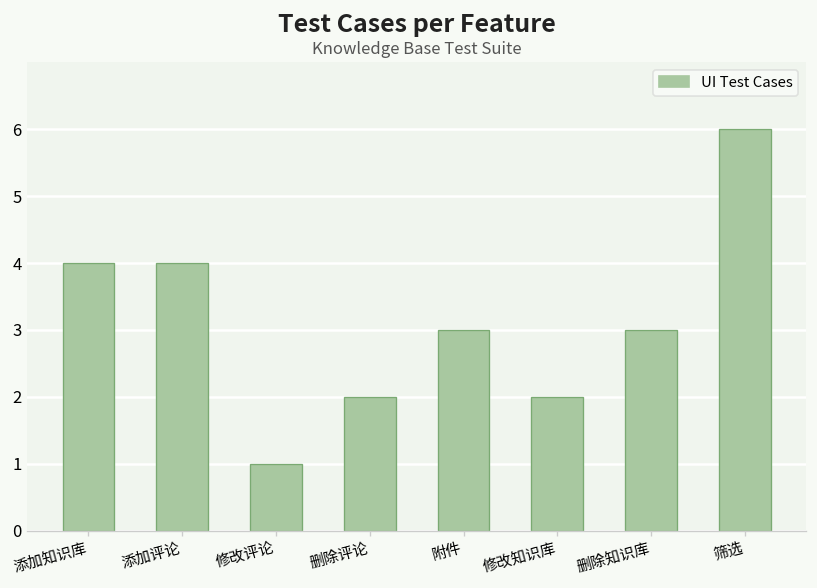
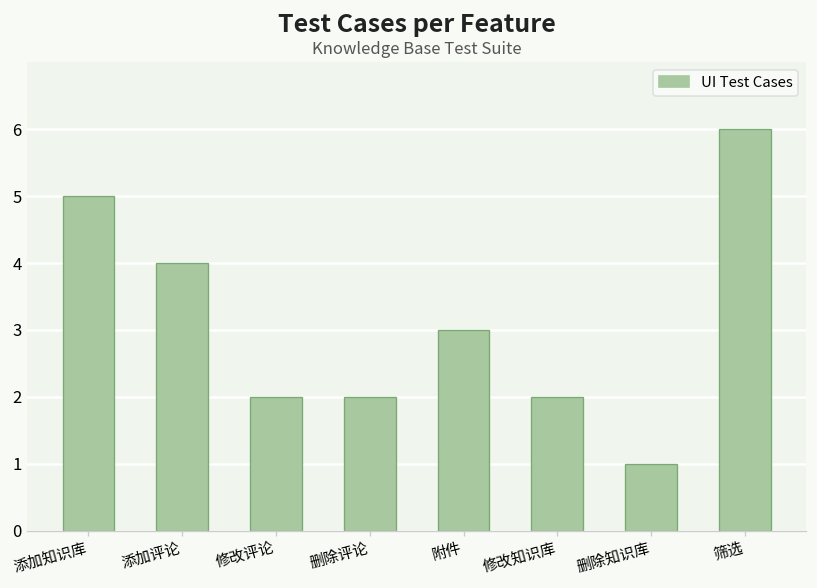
  {
-   "添加知识库": 4,
+   "添加知识库": 5,
    "添加评论": 4,
-   "修改评论": 1,
+   "修改评论": 2,
    "删除评论": 2,
    "附件": 3,
    "修改知识库": 2,
-   "删除知识库": 3,
+   "删除知识库": 1,
    "筛选": 6
  }
